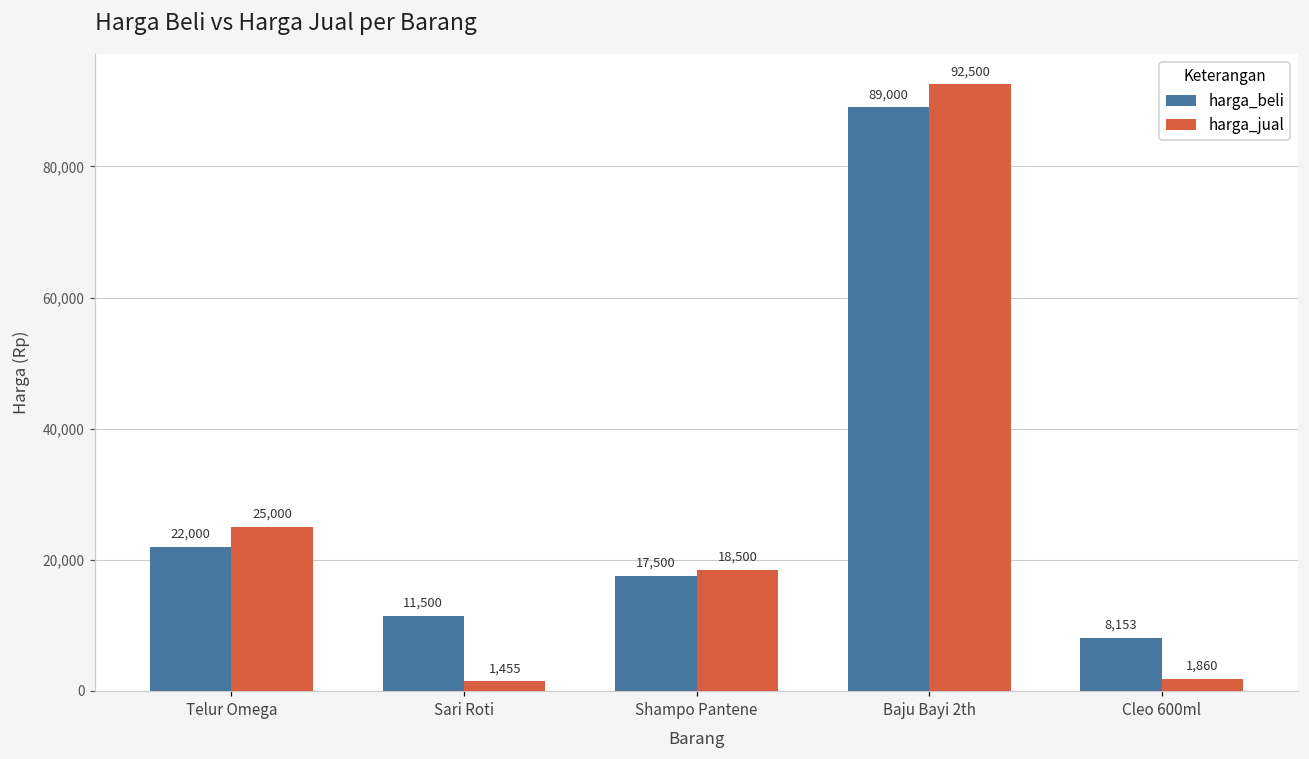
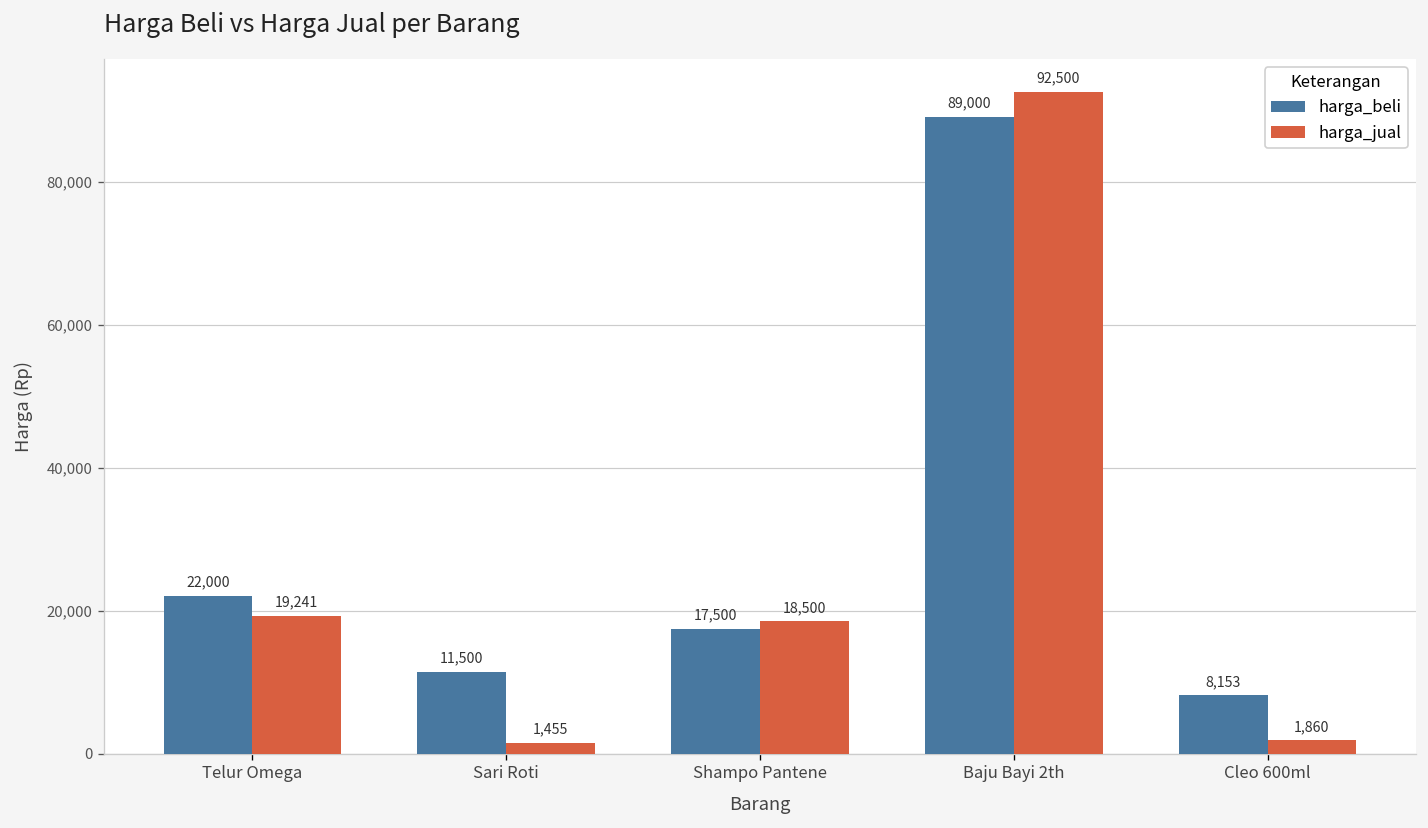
  {
    "harga_beli": {
      "Telur Omega": "22,000",
      "Sari Roti": "11,500",
      "Shampo Pantene": "17,500",
      "Baju Bayi 2th": "89,000",
      "Cleo 600ml": "8,153"
    },
    "harga_jual": {
-     "Telur Omega": "25,000",
+     "Telur Omega": "19,241",
      "Sari Roti": "1,455",
      "Shampo Pantene": "18,500",
      "Baju Bayi 2th": "92,500",
      "Cleo 600ml": "1,860"
    }
  }
